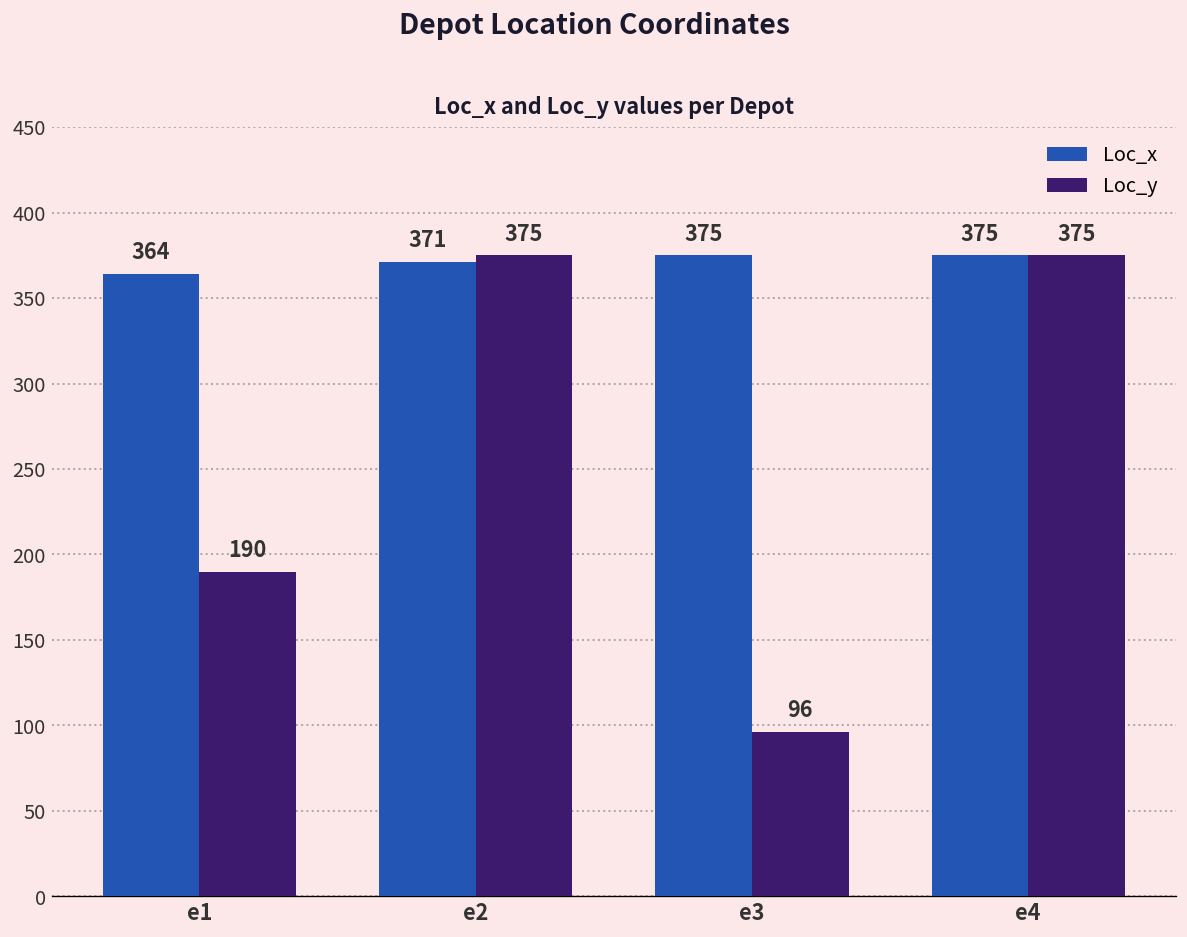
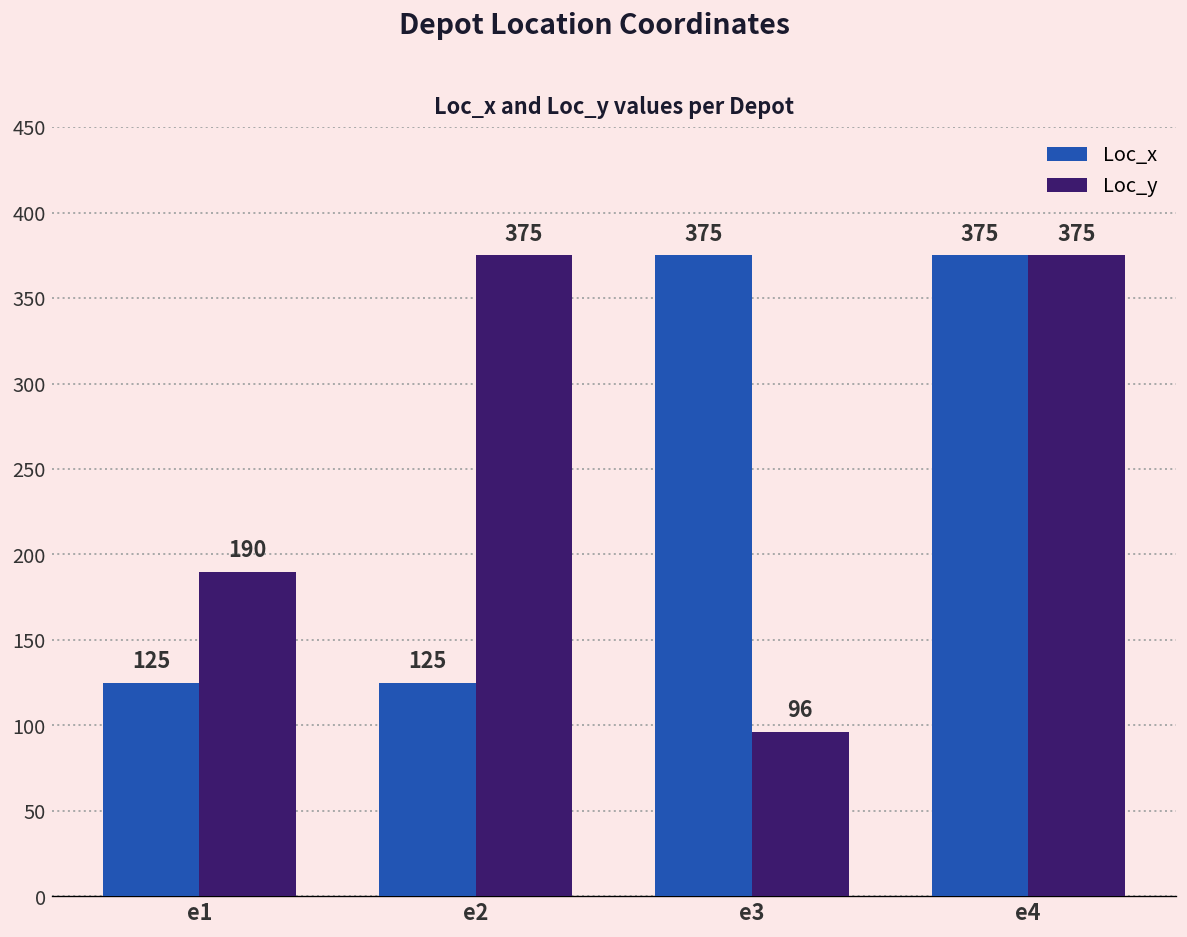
  {
    "Loc_x": {
-     "e1": 364,
-     "e2": 371,
+     "e1": 125,
+     "e2": 125,
      "e3": 375,
      "e4": 375
    },
    "Loc_y": {
      "e1": 190,
      "e2": 375,
      "e3": 96,
      "e4": 375
    }
  }
